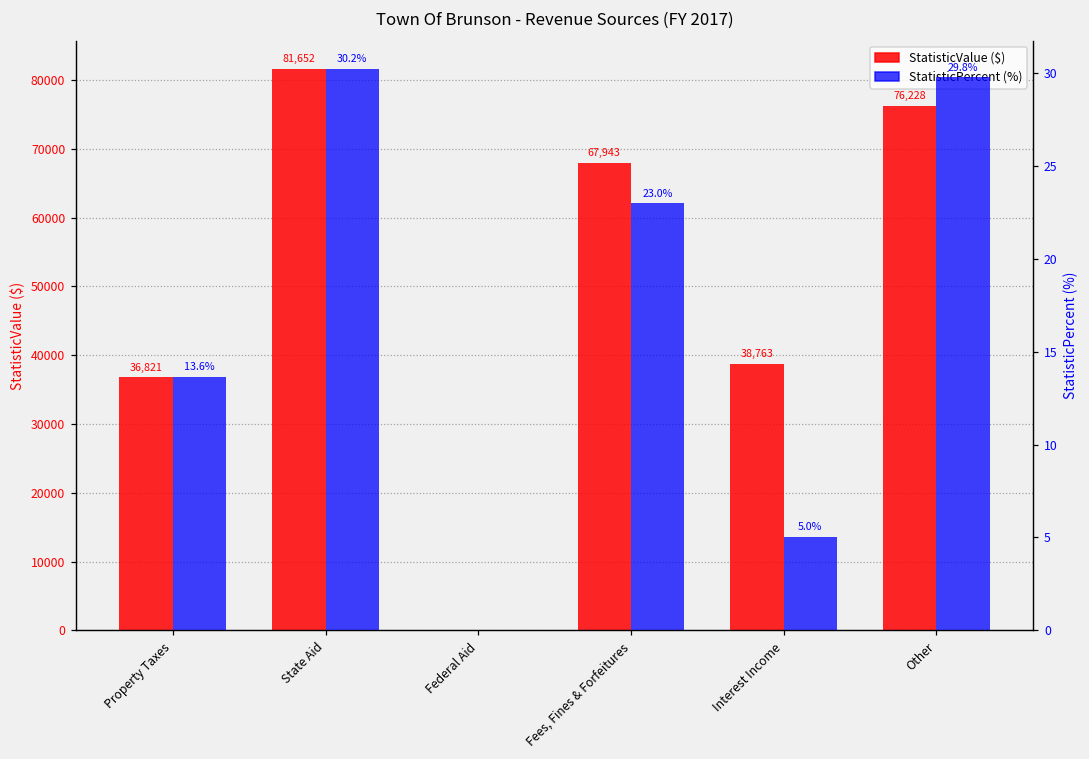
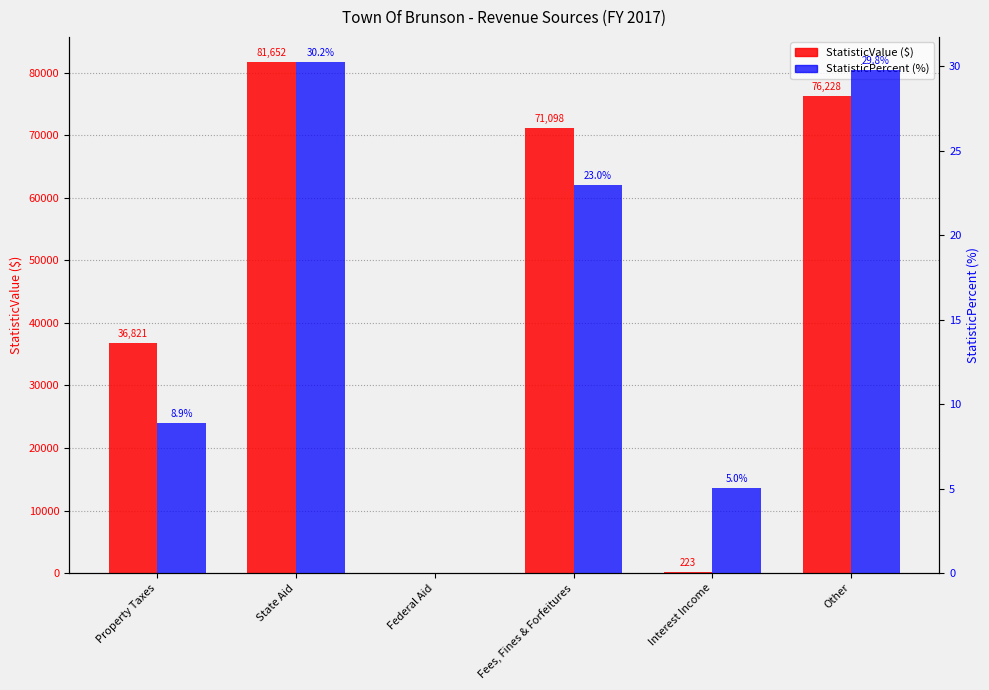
  {
    "StatisticValue ($)": {
      "Property Taxes": "36,821",
      "State Aid": "81,652",
-     "Fees, Fines & Forfeitures": "67,943",
-     "Interest Income": "38,763",
+     "Fees, Fines & Forfeitures": "71,098",
+     "Interest Income": "223",
      "Other": "76,228"
    },
    "StatisticPercent (%)": {
-     "Property Taxes": "13.6%",
+     "Property Taxes": "8.9%",
      "State Aid": "30.2%",
      "Fees, Fines & Forfeitures": "23.0%",
      "Interest Income": "5.0%"
    }
  }
